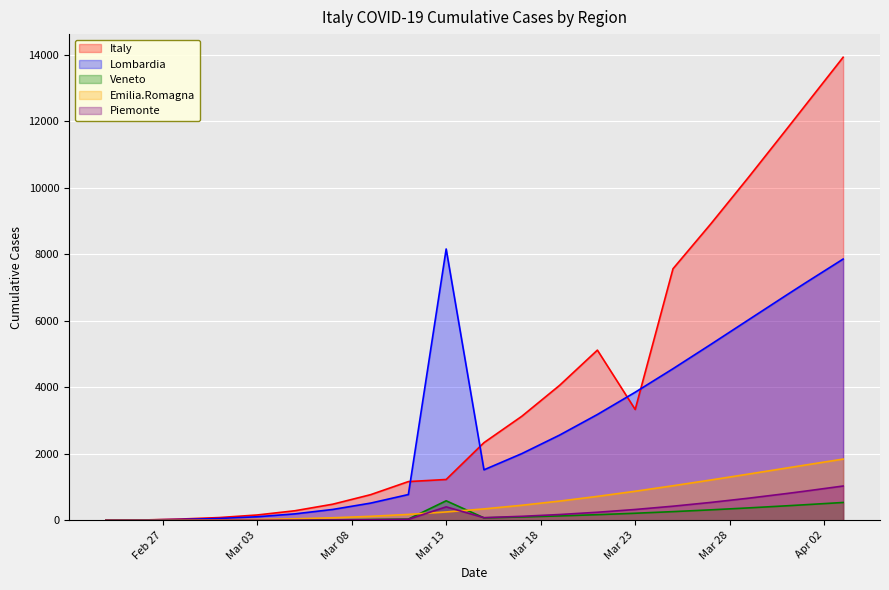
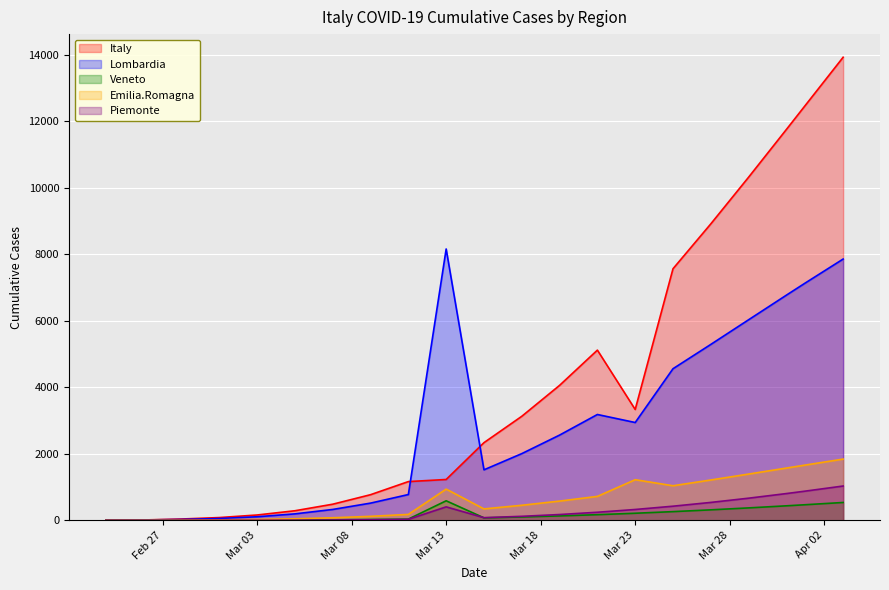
  {
    "Italy": {
      "Mar 13": 1200,
      "Mar 23": 3300
    },
    "Lombardia": {
      "Mar 13": 8200,
-     "Mar 23": 3900
+     "Mar 23": 2900
    },
    "Veneto": {
      "Mar 13": 600,
      "Mar 23": 200
    },
    "Emilia.Romagna": {
-     "Mar 13": 300,
-     "Mar 23": 900
+     "Mar 13": 900,
+     "Mar 23": 1200
    },
    "Piemonte": {
      "Mar 13": 400,
      "Mar 23": 300
    }
  }
